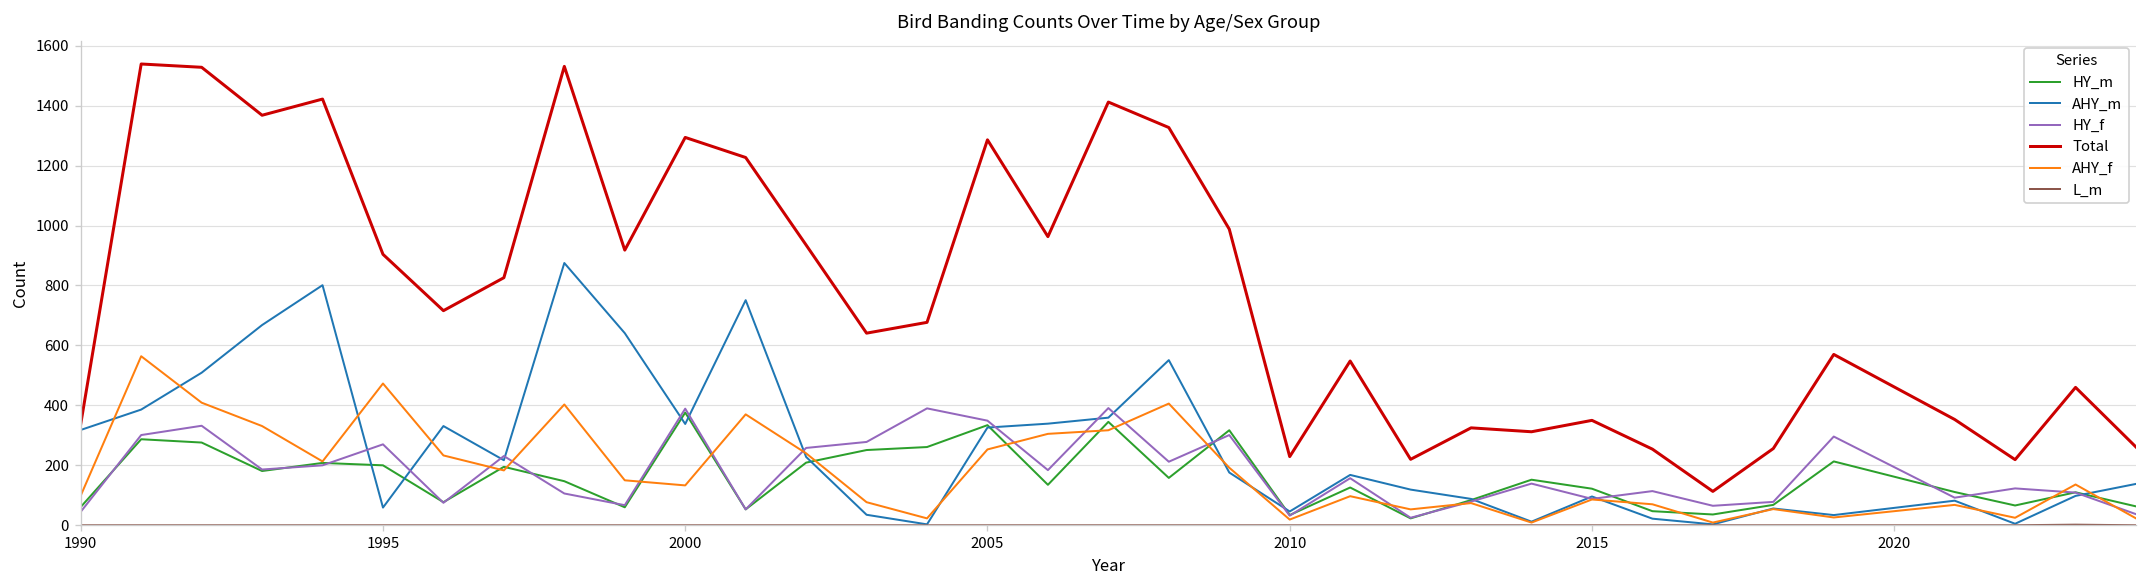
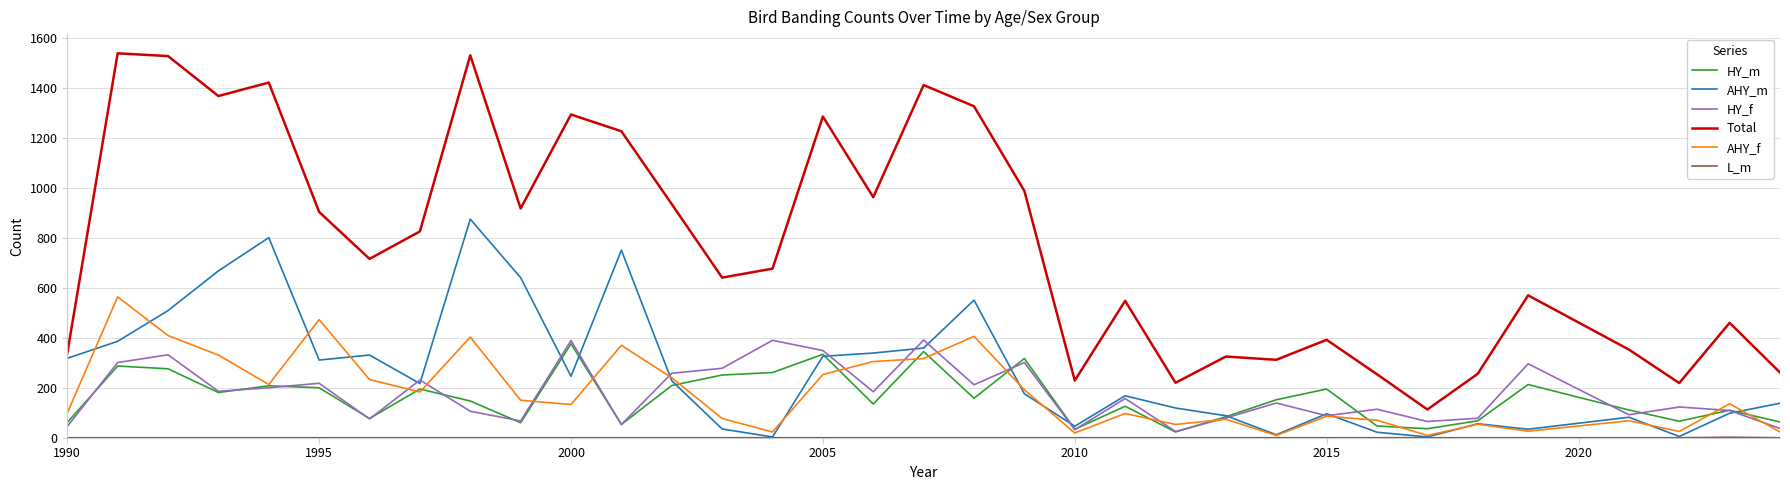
  {
    "HY_m": {
      "1990": 60,
      "1995": 200,
      "2000": 380,
-     "2015": 120
+     "2015": 200
    },
    "AHY_m": {
      "1990": 320,
-     "1995": 60,
-     "2000": 340,
+     "1995": 310,
+     "2000": 250,
      "2010": 50
    },
    "HY_f": {
      "1990": 50,
-     "1995": 270,
+     "1995": 220,
      "2000": 390,
      "2005": 350
    },
    "Total": {
      "1990": 340,
      "1995": 900,
      "2000": 1290,
      "2005": 1290,
      "2010": 230,
-     "2015": 350
+     "2015": 390
    },
    "AHY_f": {
      "1990": 100,
      "1995": 470,
      "2000": 130,
      "2005": 250,
      "2010": 20
    },
    "L_m": {
      "1990": 0,
      "1995": 0,
      "2000": 0,
      "2005": 0,
      "2010": 0,
      "2015": 0
    }
  }
